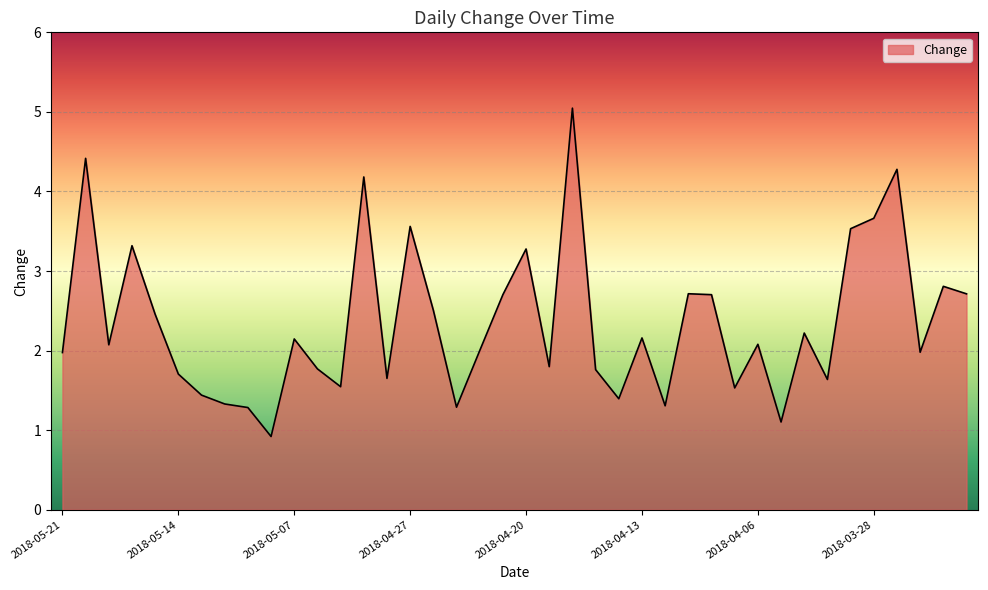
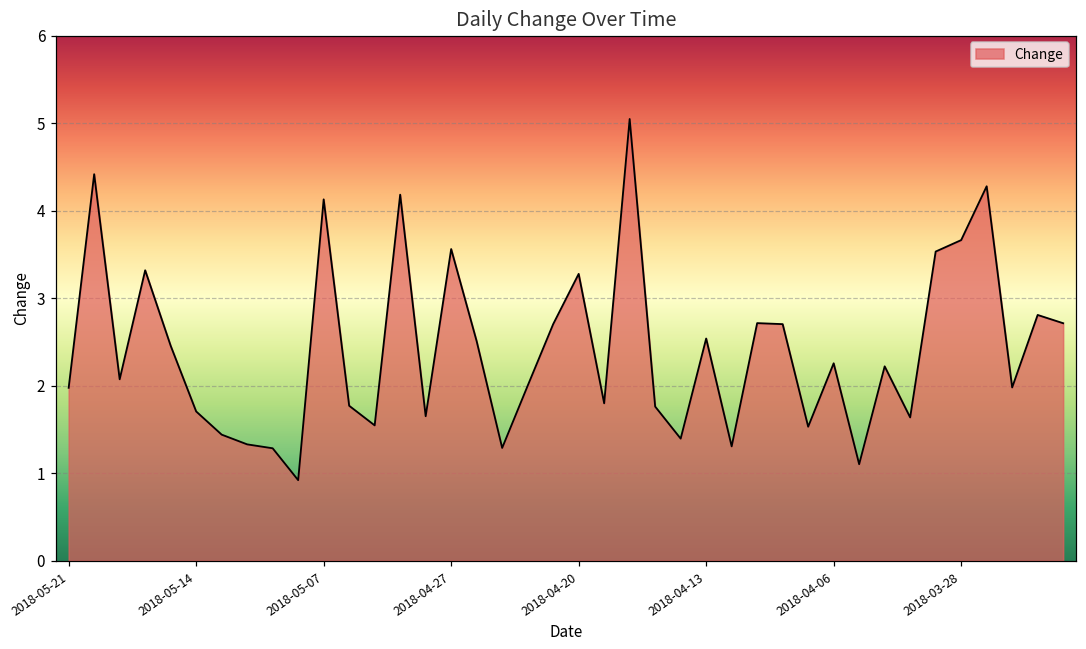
  {
    "2018-05-21": 2.0,
    "2018-05-14": 1.7,
-   "2018-05-07": 2.1,
+   "2018-05-07": 4.1,
    "2018-04-27": 3.6,
    "2018-04-20": 3.3,
-   "2018-04-13": 2.2,
-   "2018-04-06": 2.1,
+   "2018-04-13": 2.5,
+   "2018-04-06": 2.3,
    "2018-03-28": 3.7
  }
